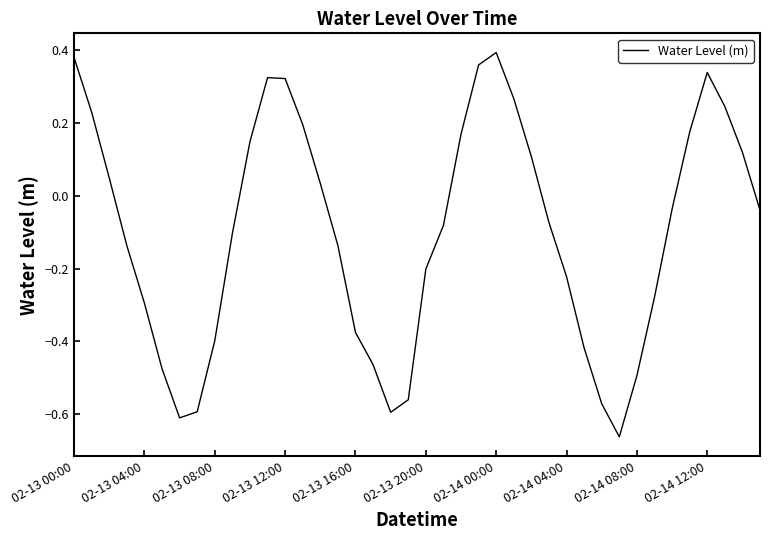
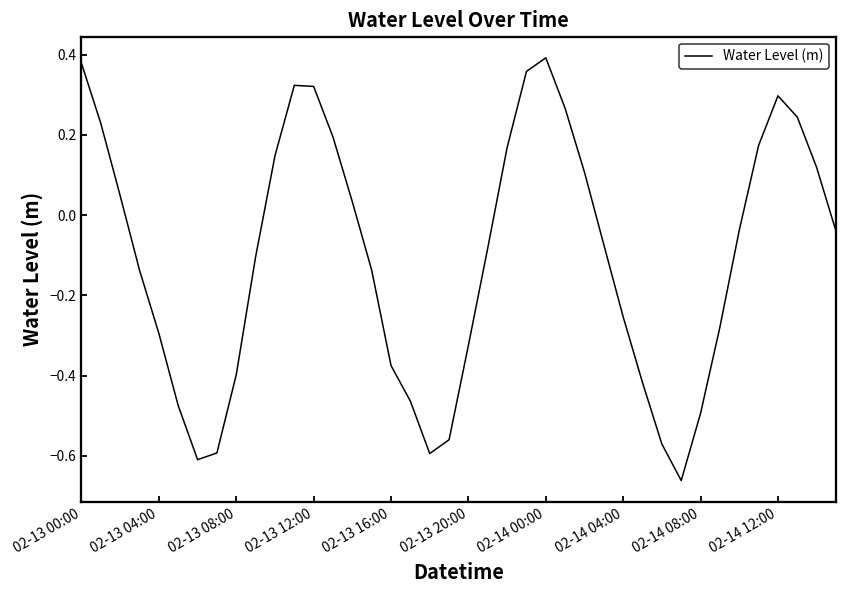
  {
    "02-13 00:00": 0.38,
    "02-13 04:00": -0.29,
    "02-13 08:00": -0.40,
    "02-13 12:00": 0.32,
    "02-13 16:00": -0.38,
-   "02-13 20:00": -0.20,
+   "02-13 20:00": -0.32,
    "02-14 00:00": 0.39,
-   "02-14 04:00": -0.22,
+   "02-14 04:00": -0.25,
    "02-14 08:00": -0.49,
-   "02-14 12:00": 0.34
+   "02-14 12:00": 0.30
  }
